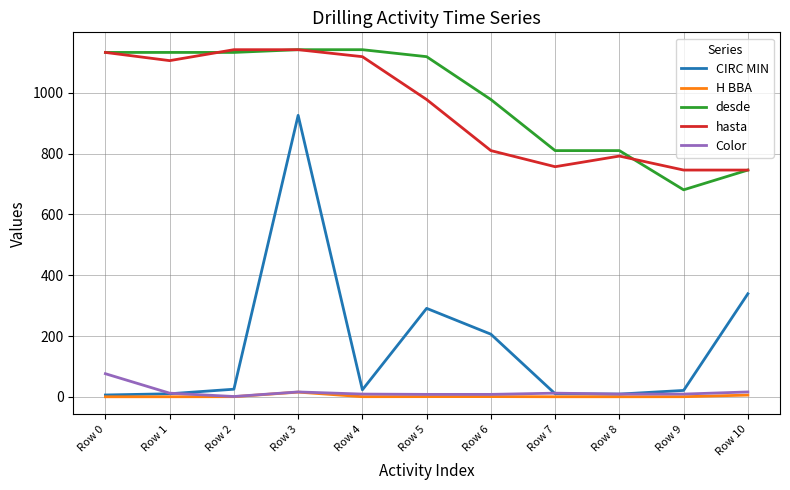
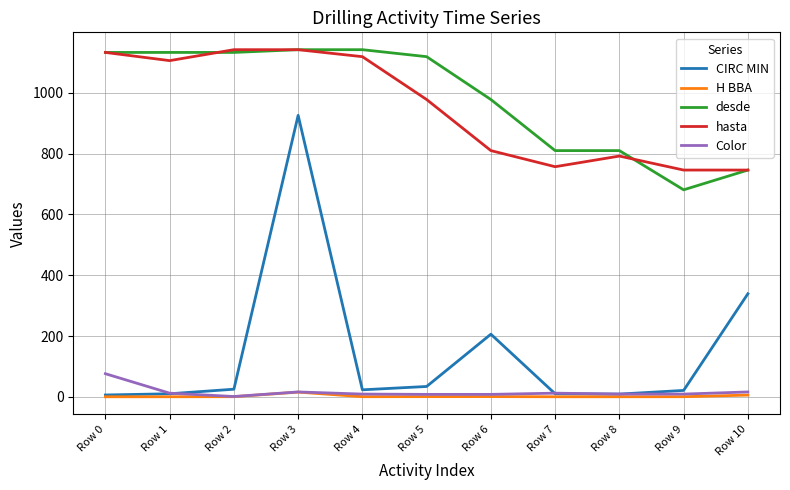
  {
    "CIRC MIN": {
      "Row 2": 30,
      "Row 3": 930,
      "Row 4": 20,
-     "Row 5": 290,
+     "Row 5": 30,
      "Row 6": 210,
      "Row 9": 20,
      "Row 10": 340
    },
    "H BBA": {
      "Row 1": 0,
      "Row 4": 0,
      "Row 7": 0,
      "Row 8": 0,
      "Row 9": 0,
      "Row 10": 10
    },
    "desde": {
      "Row 1": 1130,
      "Row 2": 1130,
      "Row 4": 1140,
      "Row 5": 1120,
      "Row 6": 980,
      "Row 7": 810,
      "Row 8": 810,
      "Row 9": 680
    },
    "hasta": {
      "Row 1": 1110,
      "Row 2": 1140,
      "Row 4": 1120,
      "Row 5": 980,
      "Row 6": 810,
      "Row 7": 760,
      "Row 8": 790,
      "Row 9": 750
    },
    "Color": {
      "Row 0": 80,
      "Row 4": 10,
      "Row 9": 10,
      "Row 10": 20
    }
  }
